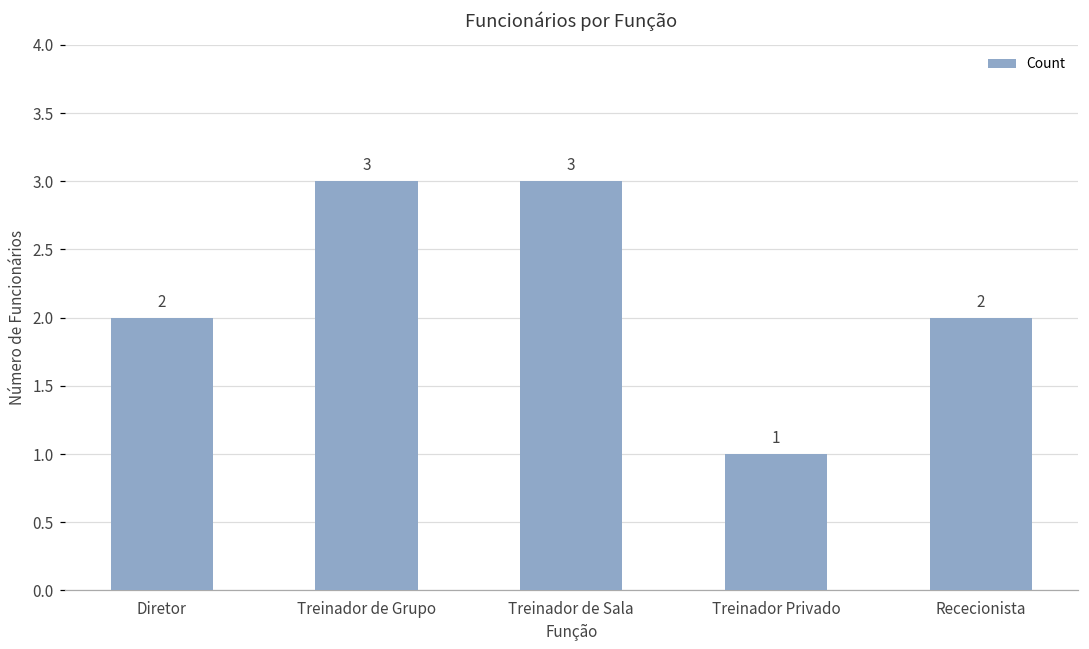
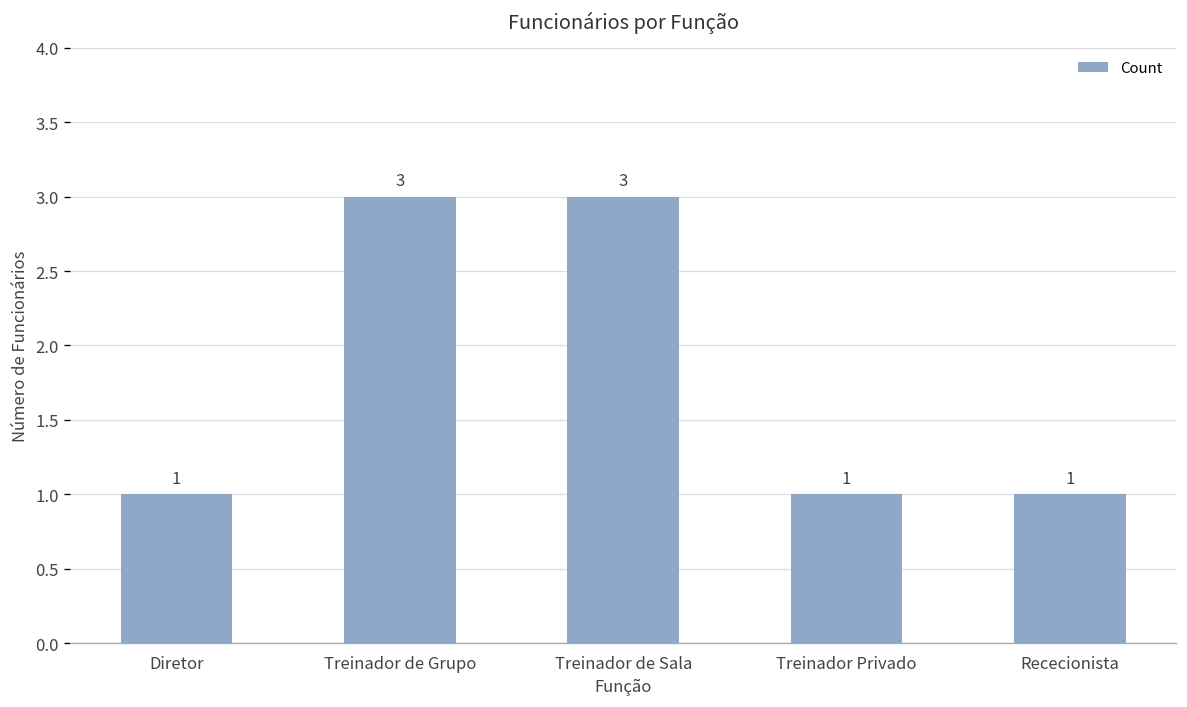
  {
-   "Diretor": 2,
+   "Diretor": 1,
    "Treinador de Grupo": 3,
    "Treinador de Sala": 3,
    "Treinador Privado": 1,
-   "Rececionista": 2
+   "Rececionista": 1
  }
